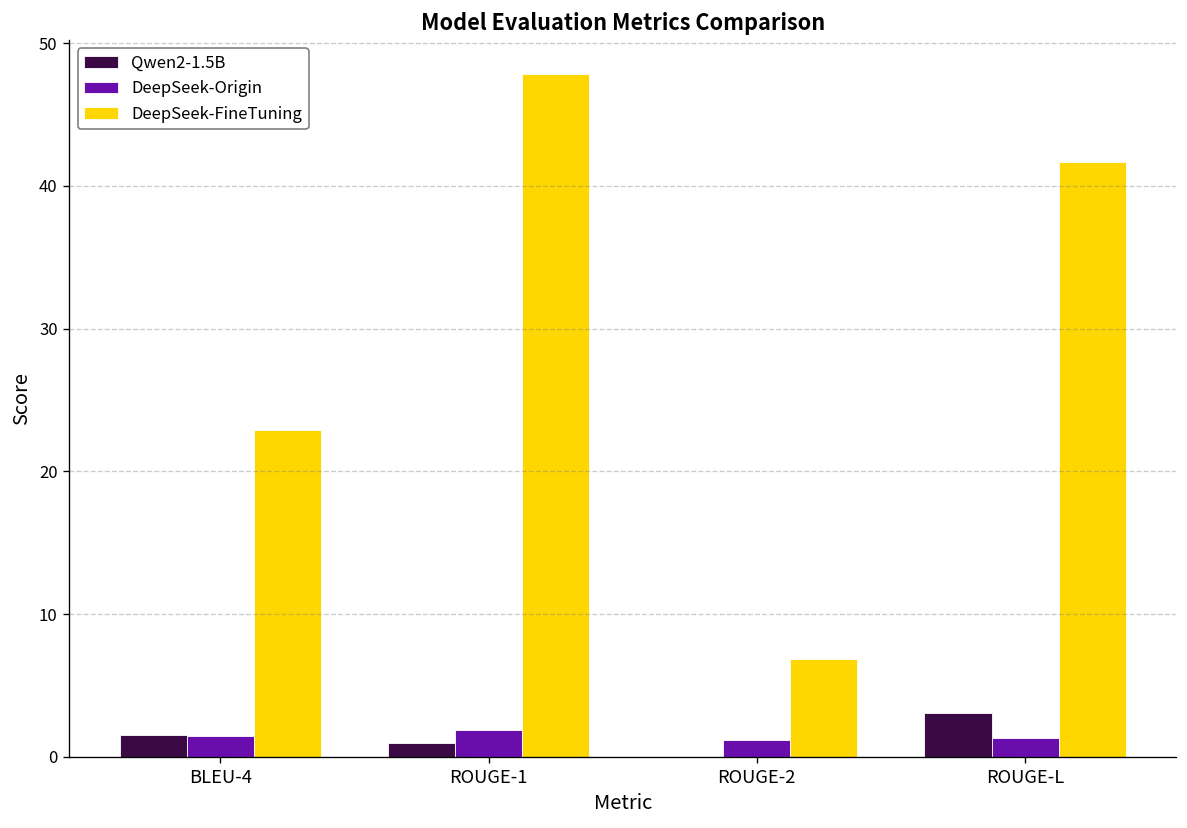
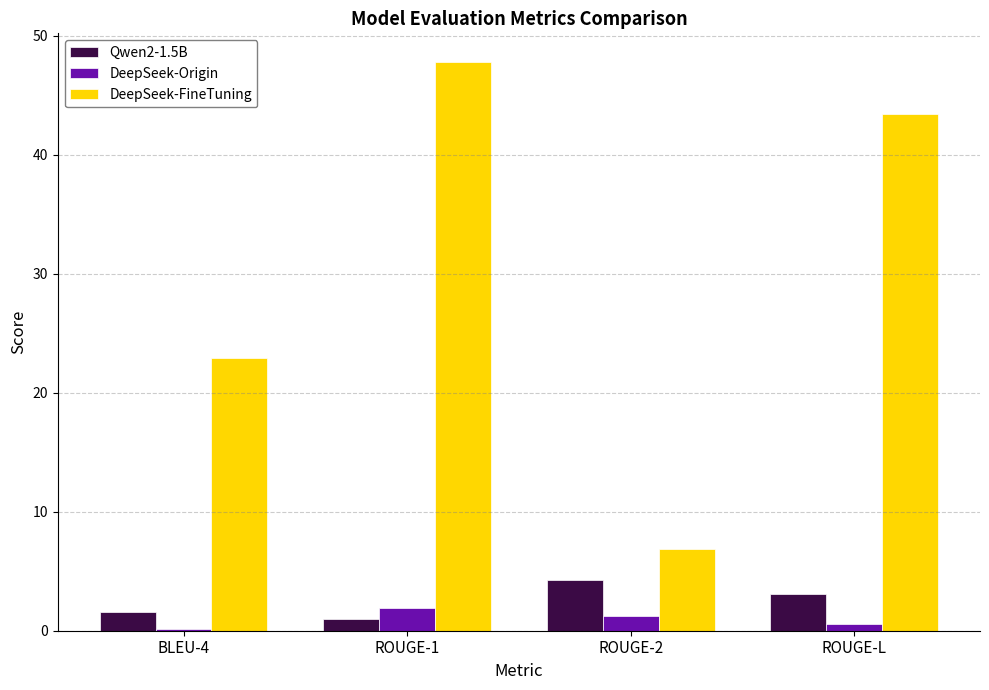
  {
    "Qwen2-1.5B": {
      "BLEU-4": 1.5,
      "ROUGE-1": 1.0,
-     "ROUGE-2": 0.0,
+     "ROUGE-2": 4.3,
      "ROUGE-L": 3.1
    },
    "DeepSeek-Origin": {
-     "BLEU-4": 1.5,
+     "BLEU-4": 0.1,
      "ROUGE-1": 1.9,
      "ROUGE-2": 1.2,
-     "ROUGE-L": 1.4
+     "ROUGE-L": 0.6
    },
    "DeepSeek-FineTuning": {
      "BLEU-4": 22.9,
      "ROUGE-1": 47.8,
      "ROUGE-2": 6.9,
-     "ROUGE-L": 41.7
+     "ROUGE-L": 43.4
    }
  }
